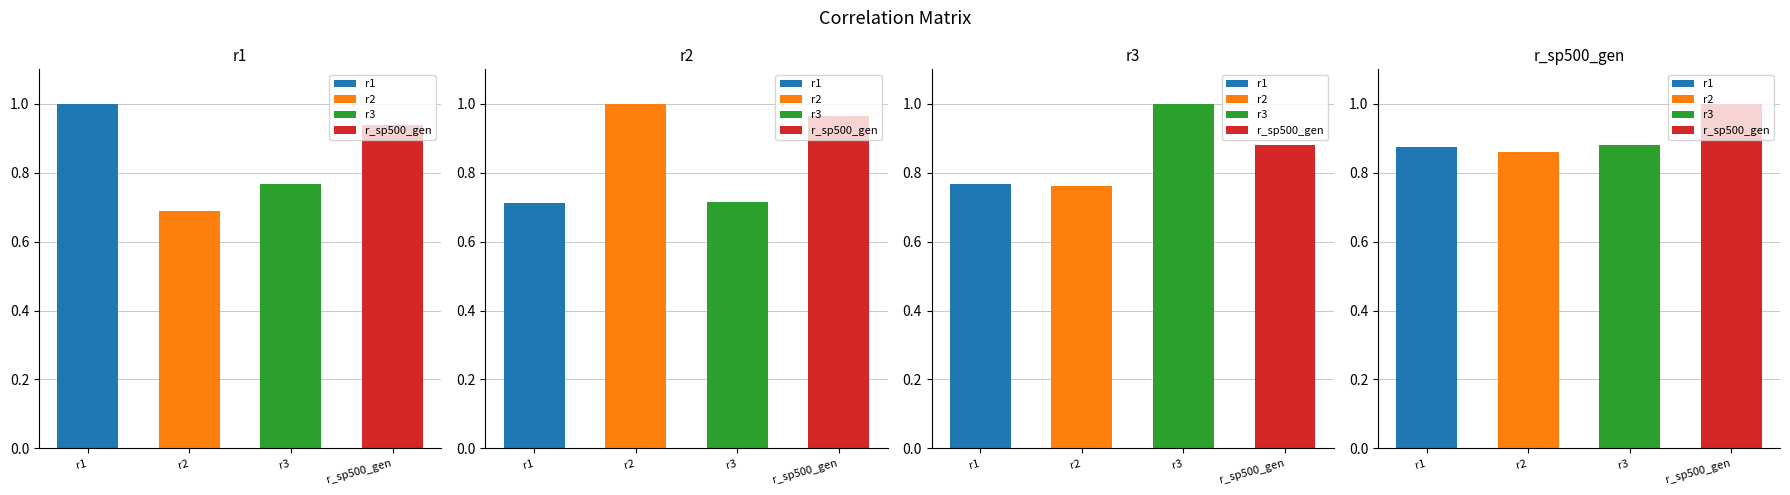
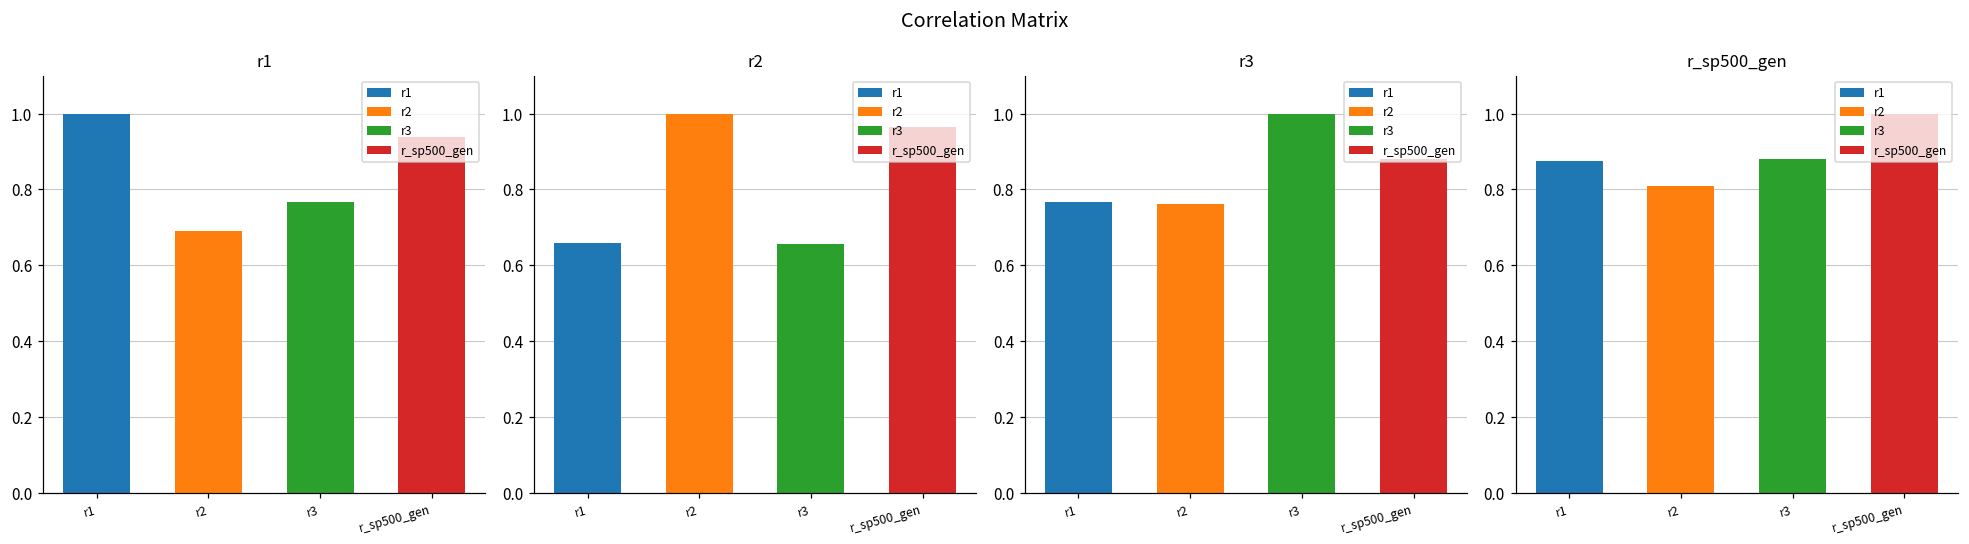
  {
    "r1": {
      "r1": 1.00,
      "r2": 0.69,
      "r3": 0.77
    },
    "r2": {
-     "r1": 0.71,
+     "r1": 0.66,
      "r2": 1.00,
-     "r3": 0.72
+     "r3": 0.66
    },
    "r3": {
      "r1": 0.77,
      "r2": 0.76,
      "r3": 1.00,
      "r_sp500_gen": 0.88
    },
    "r_sp500_gen": {
      "r1": 0.87,
-     "r2": 0.86,
+     "r2": 0.81,
      "r3": 0.88
    }
  }
